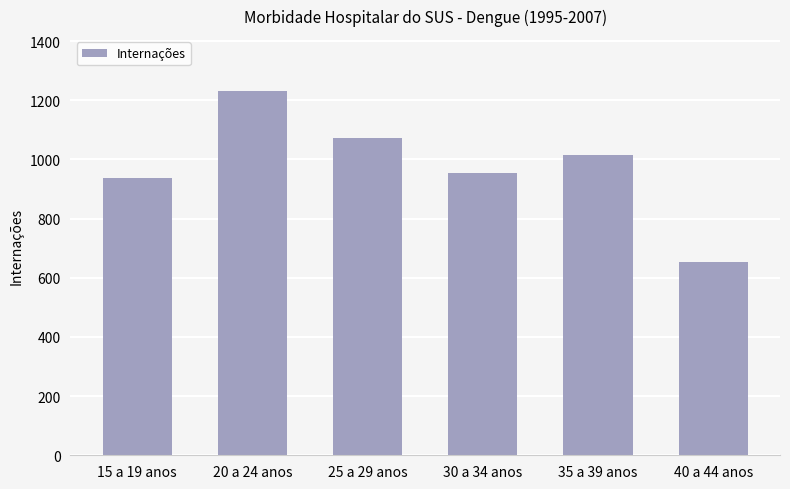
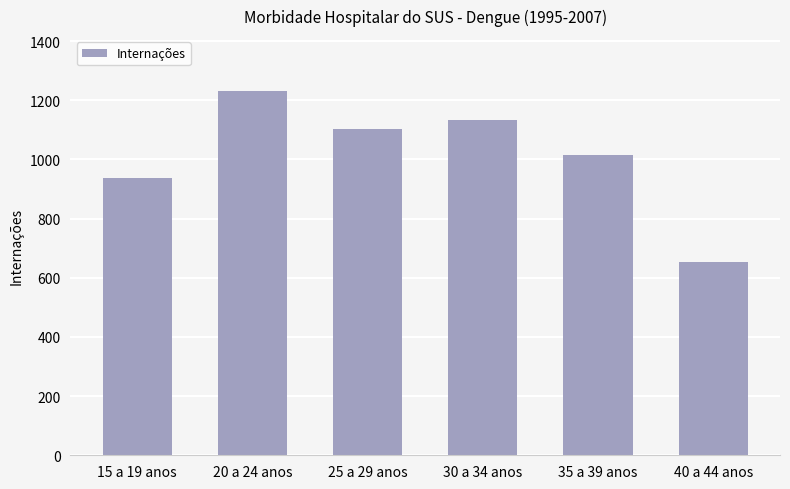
  {
    "15 a 19 anos": 940,
    "20 a 24 anos": 1230,
-   "25 a 29 anos": 1070,
-   "30 a 34 anos": 960,
+   "25 a 29 anos": 1100,
+   "30 a 34 anos": 1130,
    "35 a 39 anos": 1010,
    "40 a 44 anos": 650
  }
